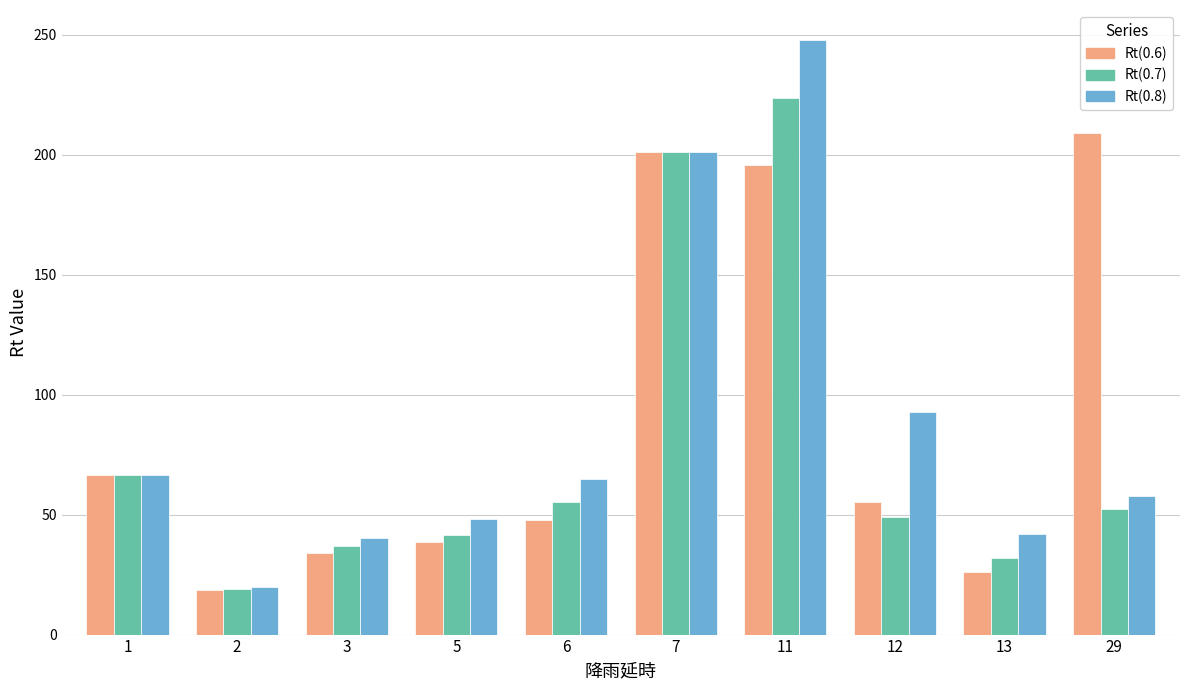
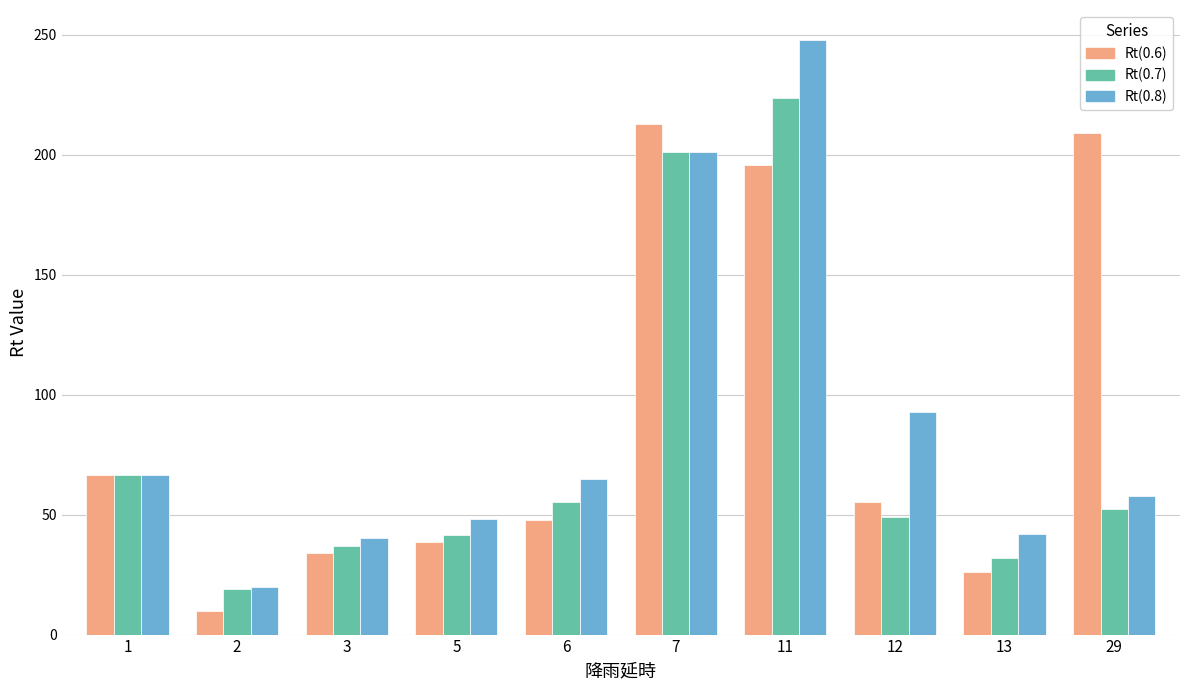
  {
    "Rt(0.6)": {
      "1": 66,
-     "2": 19,
+     "2": 10,
      "3": 34,
      "5": 39,
      "6": 48,
-     "7": 201,
+     "7": 213,
      "11": 196,
      "12": 55,
      "13": 26,
      "29": 209
    }
  }
